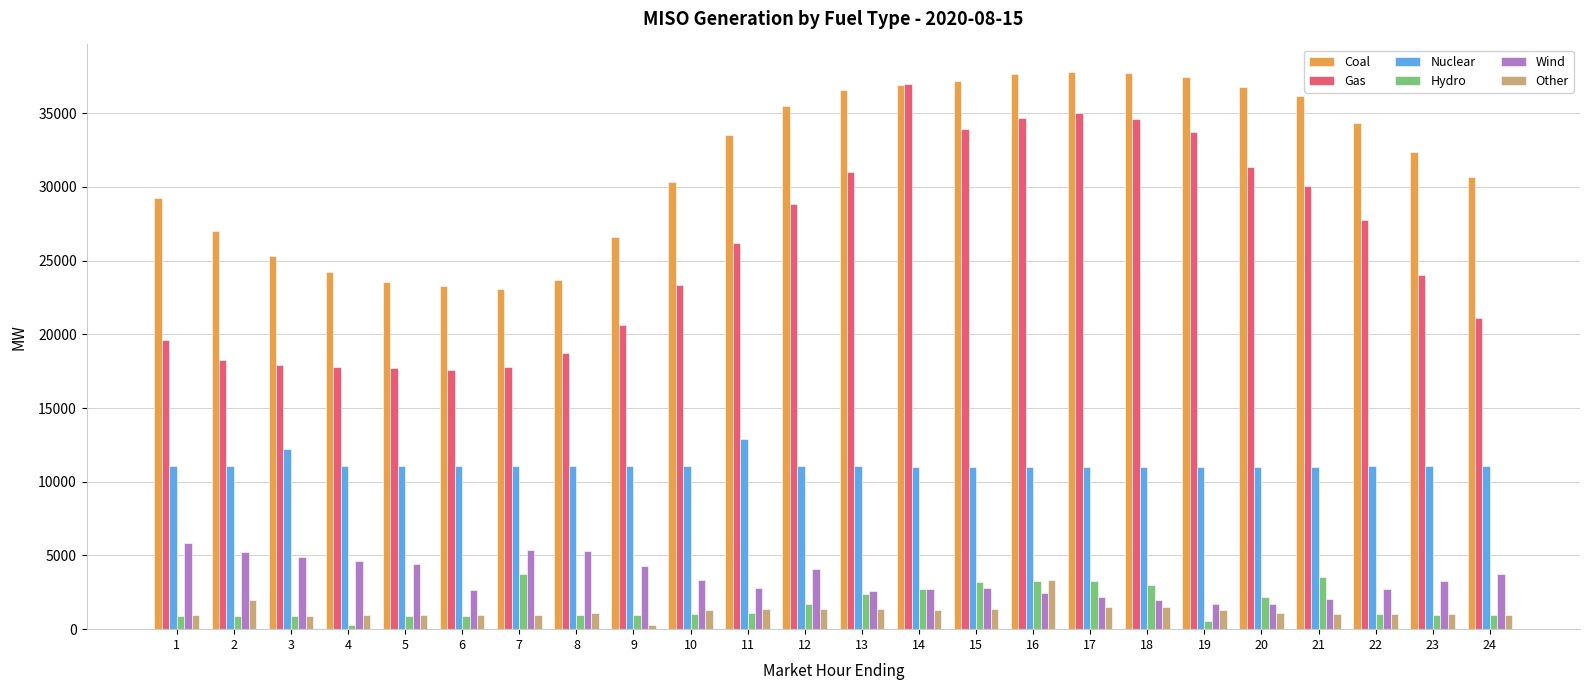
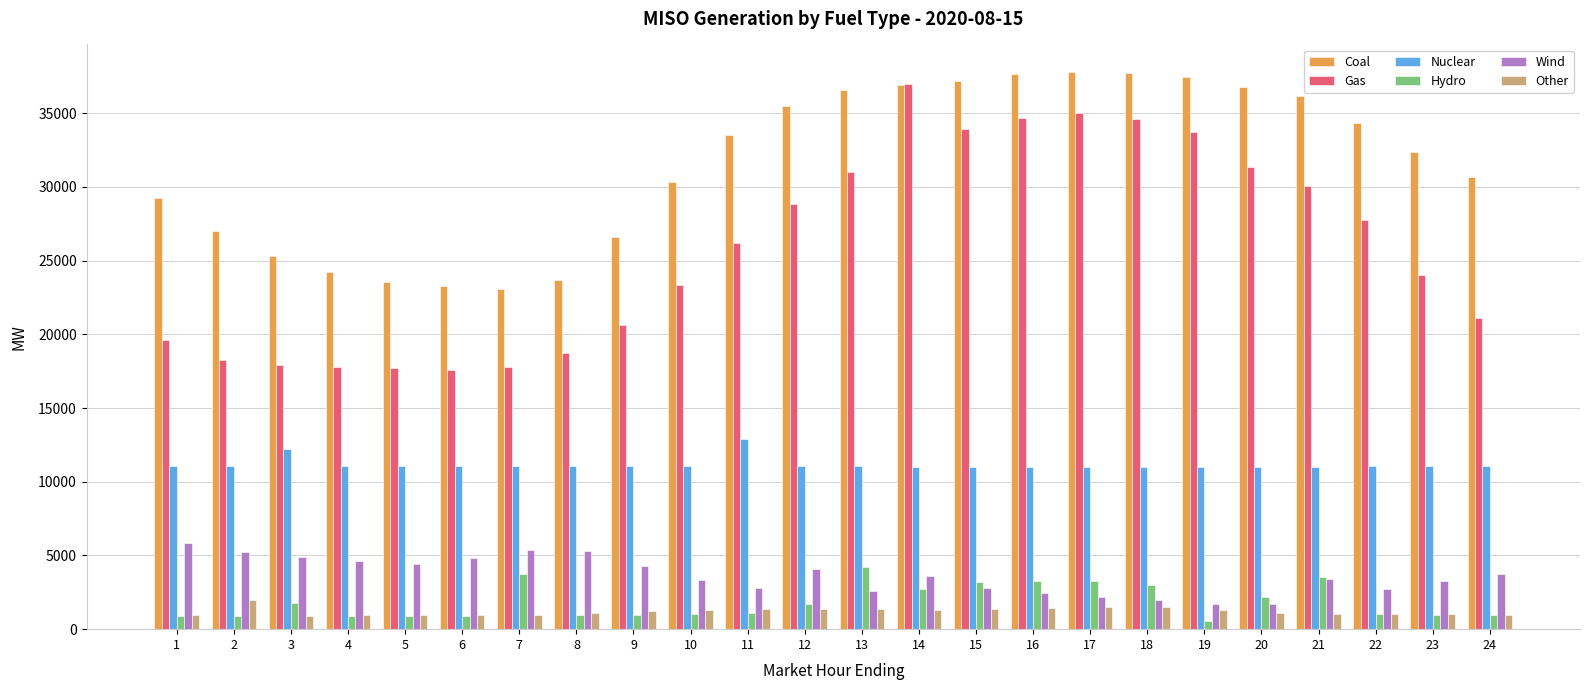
  {
    "Coal": {
      "1": 29300,
      "2": 27000,
      "3": 25300,
      "4": 24200,
      "5": 23600,
      "6": 23300,
      "7": 23100,
      "8": 23700,
      "9": 26600,
      "10": 30300,
      "11": 33600,
      "12": 35500,
      "13": 36600,
      "14": 36900,
      "15": 37200,
      "16": 37700,
      "17": 37800,
      "18": 37700,
      "19": 37500,
      "20": 36800,
      "21": 36200,
      "22": 34300,
      "23": 32400,
      "24": 30700
    },
    "Gas": {
      "1": 19600,
      "2": 18300,
      "3": 17900,
      "4": 17800,
      "5": 17700,
      "6": 17600,
      "7": 17800,
      "8": 18800,
      "9": 20600,
      "10": 23300,
      "11": 26200,
      "12": 28800,
      "13": 31000,
      "14": 37000,
      "15": 33900,
      "16": 34600,
      "17": 35000,
      "18": 34600,
      "19": 33800,
      "20": 31400,
      "21": 30100,
      "22": 27700,
      "23": 24000,
      "24": 21100
    },
    "Nuclear": {
      "1": 11100,
      "2": 11100,
      "3": 12200,
      "4": 11100,
      "5": 11100,
      "6": 11100,
      "7": 11100,
      "8": 11100,
      "9": 11100,
      "10": 11100,
      "11": 12900,
      "12": 11000,
      "13": 11000,
      "14": 11000,
      "15": 11000,
      "16": 11000,
      "17": 11000,
      "18": 11000,
      "19": 11000,
      "20": 11000,
      "21": 11000,
      "22": 11000,
      "23": 11000,
      "24": 11100
    },
    "Hydro": {
      "1": 900,
      "2": 900,
-     "3": 900,
-     "4": 300,
+     "3": 1800,
+     "4": 900,
      "5": 900,
      "6": 900,
      "7": 3700,
      "8": 900,
      "9": 1000,
      "10": 1100,
      "11": 1100,
      "12": 1700,
-     "13": 2400,
+     "13": 4200,
      "14": 2700,
      "15": 3200,
      "16": 3300,
      "17": 3200,
      "18": 3000,
      "19": 600,
      "20": 2200,
      "21": 3500,
      "22": 1000,
      "23": 1000,
      "24": 900
    },
    "Wind": {
      "1": 5800,
      "2": 5200,
      "3": 4900,
      "4": 4600,
      "5": 4400,
-     "6": 2700,
+     "6": 4800,
      "7": 5400,
      "8": 5300,
      "9": 4300,
      "10": 3400,
      "11": 2800,
      "12": 4100,
      "13": 2600,
-     "14": 2700,
+     "14": 3600,
      "15": 2800,
      "16": 2500,
      "17": 2100,
      "18": 2000,
      "19": 1700,
      "20": 1700,
-     "21": 2000,
+     "21": 3400,
      "22": 2700,
      "23": 3300,
      "24": 3700
    },
    "Other": {
      "1": 900,
      "2": 2000,
      "3": 900,
      "4": 900,
      "5": 900,
      "6": 1000,
      "7": 1000,
      "8": 1100,
-     "9": 300,
+     "9": 1200,
      "10": 1300,
      "11": 1400,
      "12": 1400,
      "13": 1400,
      "14": 1300,
      "15": 1400,
-     "16": 3400,
+     "16": 1500,
      "17": 1500,
      "18": 1500,
      "19": 1300,
      "20": 1100,
      "21": 1100,
      "22": 1100,
      "23": 1000,
      "24": 1000
    }
  }
